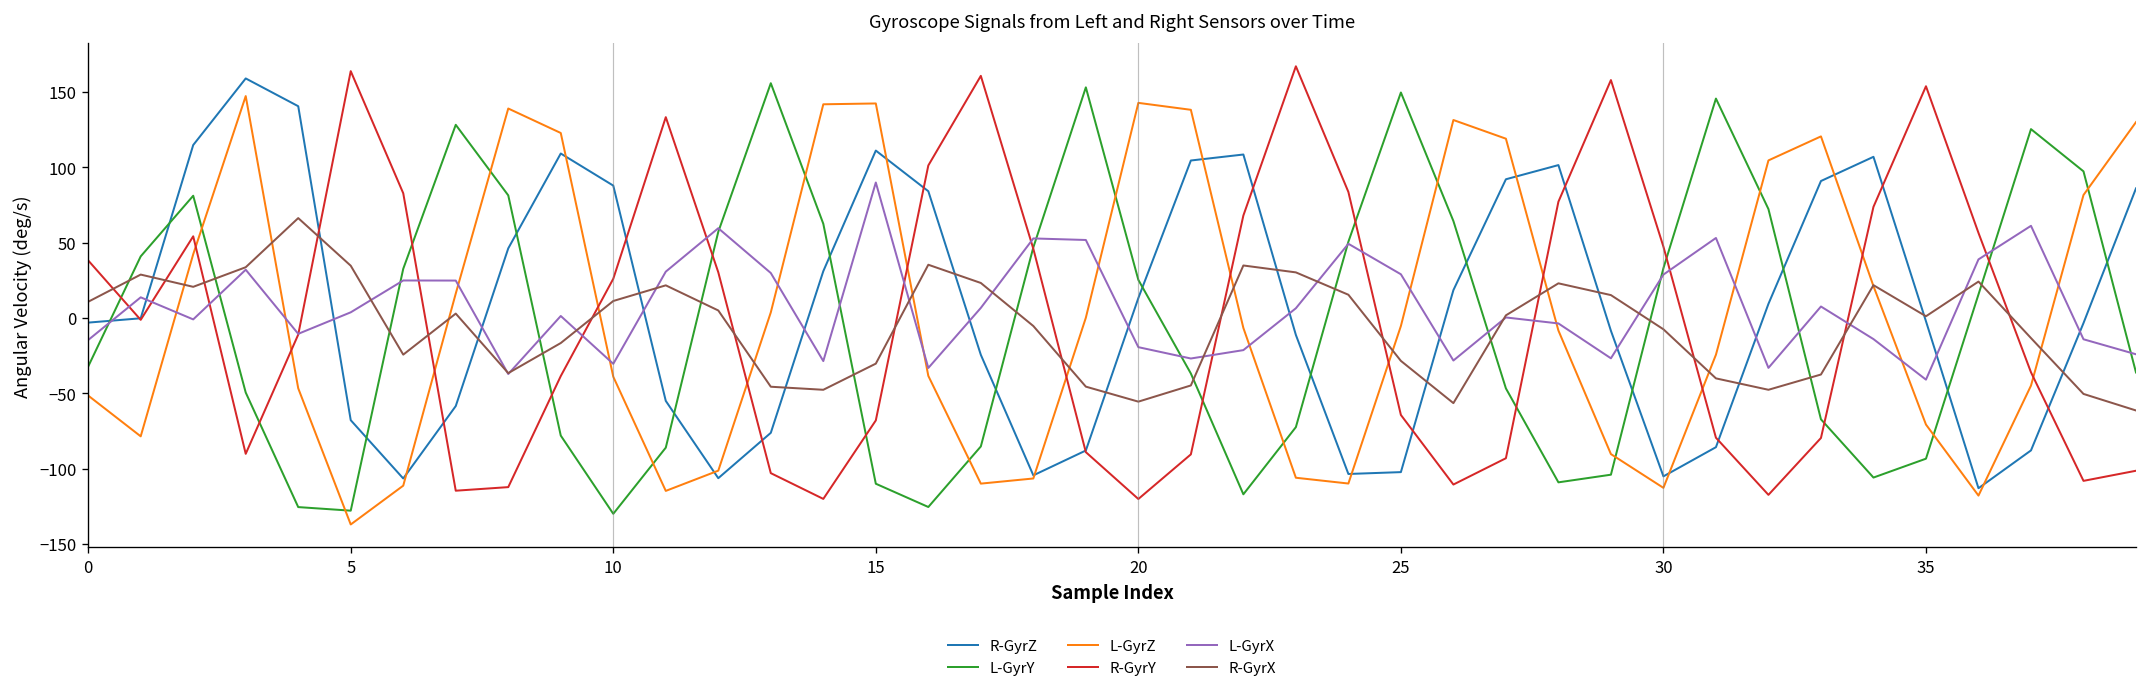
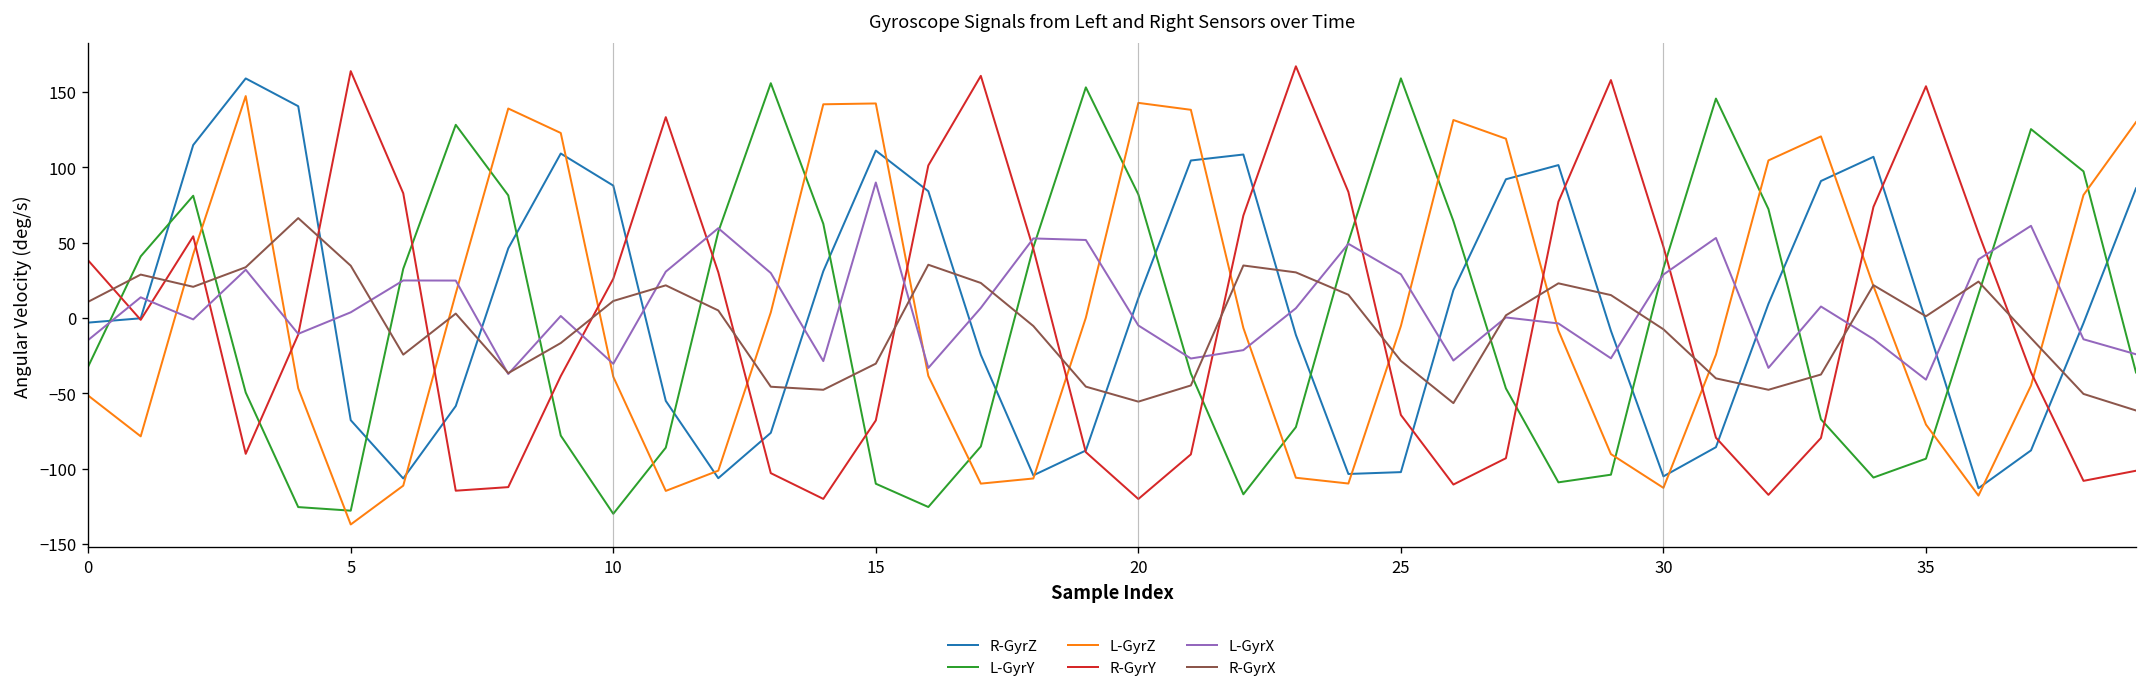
  {
    "R-GyrZ": {
      "0": -3,
      "5": -68,
      "10": 88,
      "15": 111,
      "20": 13,
      "25": -102,
      "30": -105,
      "35": -2
    },
    "L-GyrY": {
      "0": -32,
      "5": -128,
      "10": -130,
      "15": -110,
-     "20": 25,
-     "25": 150,
+     "20": 82,
+     "25": 159,
      "30": 33,
      "35": -93
    },
    "L-GyrZ": {
      "0": -52,
      "5": -137,
      "10": -39,
      "15": 142,
      "20": 143,
      "25": -5,
      "30": -113,
      "35": -71
    },
    "R-GyrY": {
      "0": 38,
      "5": 164,
      "10": 26,
      "15": -68,
      "20": -120,
      "25": -64,
      "30": 47,
      "35": 154
    },
    "L-GyrX": {
      "0": -15,
      "5": 4,
      "10": -30,
      "15": 90,
-     "20": -19,
+     "20": -5,
      "25": 29,
      "30": 29,
      "35": -41
    },
    "R-GyrX": {
      "0": 11,
      "5": 35,
      "10": 11,
      "15": -30,
      "20": -56,
      "25": -29,
      "30": -8,
      "35": 1
    }
  }
